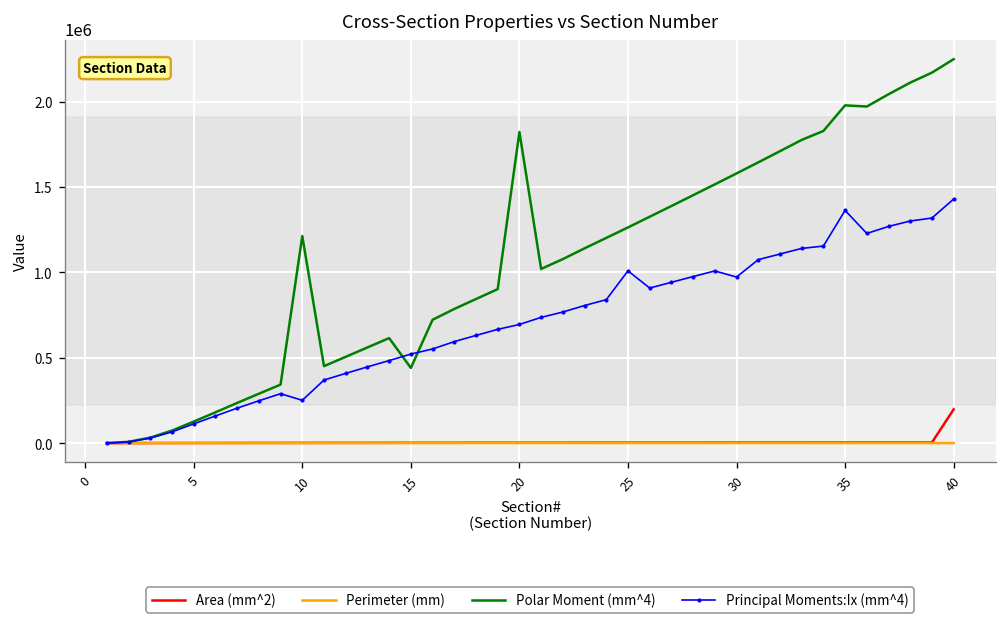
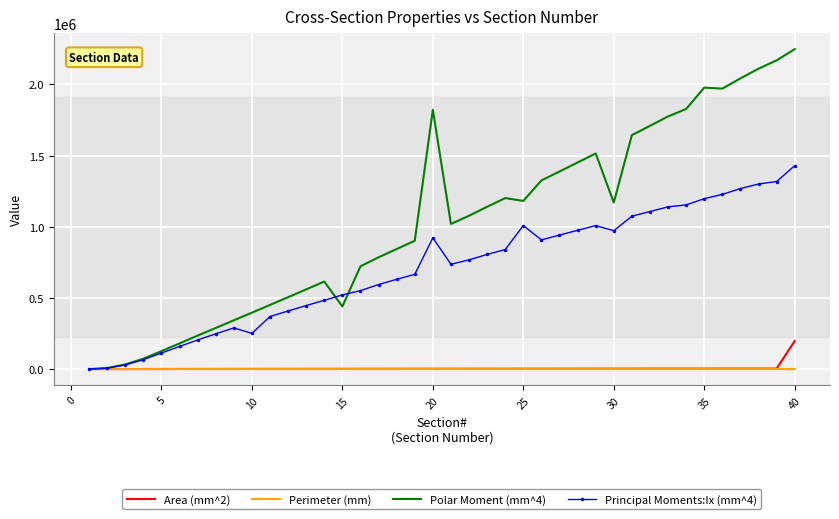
  {
    "Area (mm^2)": {
      "40": 200000
    },
    "Perimeter (mm)": {
      "40": 0
    },
    "Polar Moment (mm^4)": {
-     "10": 1210000,
+     "10": 400000,
      "15": 440000,
      "20": 1820000,
-     "25": 1260000,
-     "30": 1580000,
+     "25": 1180000,
+     "30": 1170000,
      "35": 1980000,
      "40": 2250000
    },
    "Principal Moments:Ix (mm^4)": {
      "10": 250000,
      "15": 520000,
-     "20": 690000,
+     "20": 920000,
      "25": 1010000,
      "30": 970000,
-     "35": 1360000,
+     "35": 1200000,
      "40": 1430000
    }
  }
